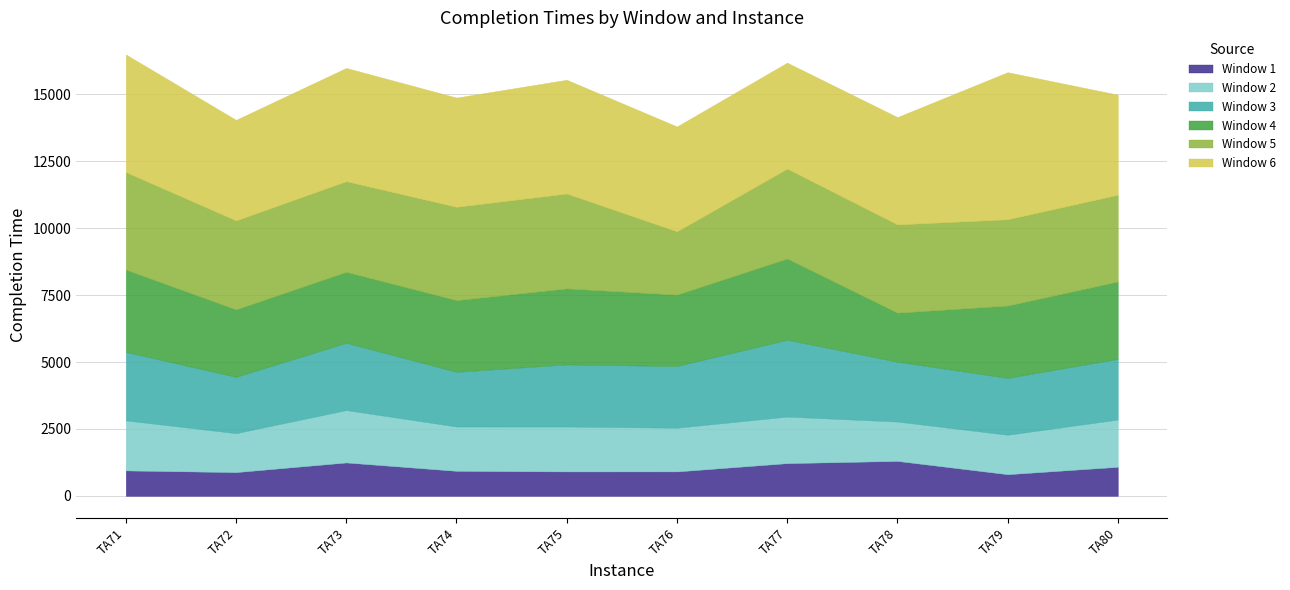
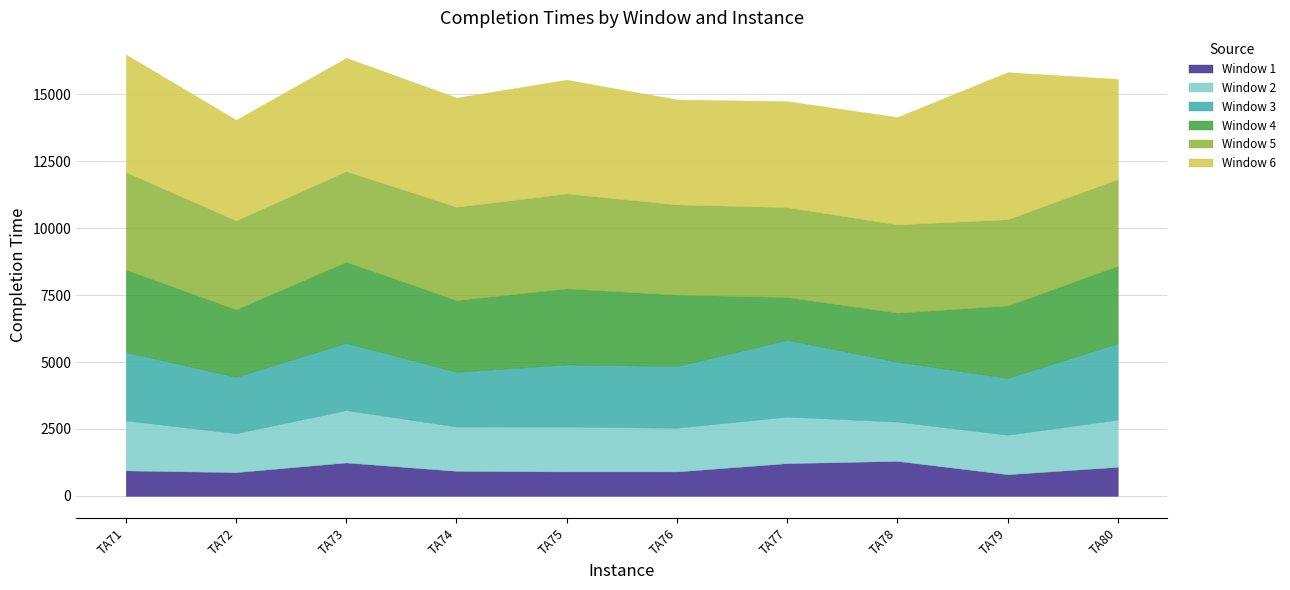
  {
    "Window 1": {
      "TA71": 900,
      "TA72": 900,
      "TA73": 1200,
      "TA74": 900,
      "TA75": 900,
      "TA76": 900,
      "TA77": 1200,
      "TA78": 1300,
      "TA79": 800,
      "TA80": 1100
    },
    "Window 2": {
      "TA71": 1900,
      "TA72": 1500,
      "TA73": 2000,
      "TA74": 1700,
      "TA75": 1700,
      "TA76": 1600,
      "TA77": 1700,
      "TA78": 1500,
      "TA79": 1500,
      "TA80": 1800
    },
    "Window 3": {
      "TA71": 2600,
      "TA72": 2100,
      "TA73": 2500,
      "TA74": 2000,
      "TA75": 2300,
      "TA76": 2300,
      "TA77": 2900,
      "TA78": 2200,
      "TA79": 2100,
-     "TA80": 2300
+     "TA80": 2900
    },
    "Window 4": {
      "TA71": 3100,
      "TA72": 2500,
-     "TA73": 2700,
+     "TA73": 3000,
      "TA74": 2700,
      "TA75": 2800,
      "TA76": 2700,
-     "TA77": 3000,
+     "TA77": 1600,
      "TA78": 1800,
      "TA79": 2700,
      "TA80": 2900
    },
    "Window 5": {
      "TA71": 3600,
      "TA72": 3300,
      "TA73": 3400,
      "TA74": 3500,
      "TA75": 3500,
-     "TA76": 2400,
+     "TA76": 3400,
      "TA77": 3400,
      "TA78": 3300,
      "TA79": 3200,
      "TA80": 3200
    },
    "Window 6": {
      "TA71": 4400,
      "TA72": 3800,
      "TA73": 4200,
      "TA74": 4100,
      "TA75": 4300,
      "TA76": 3900,
      "TA77": 4000,
      "TA78": 4000,
      "TA79": 5500,
      "TA80": 3700
    }
  }
